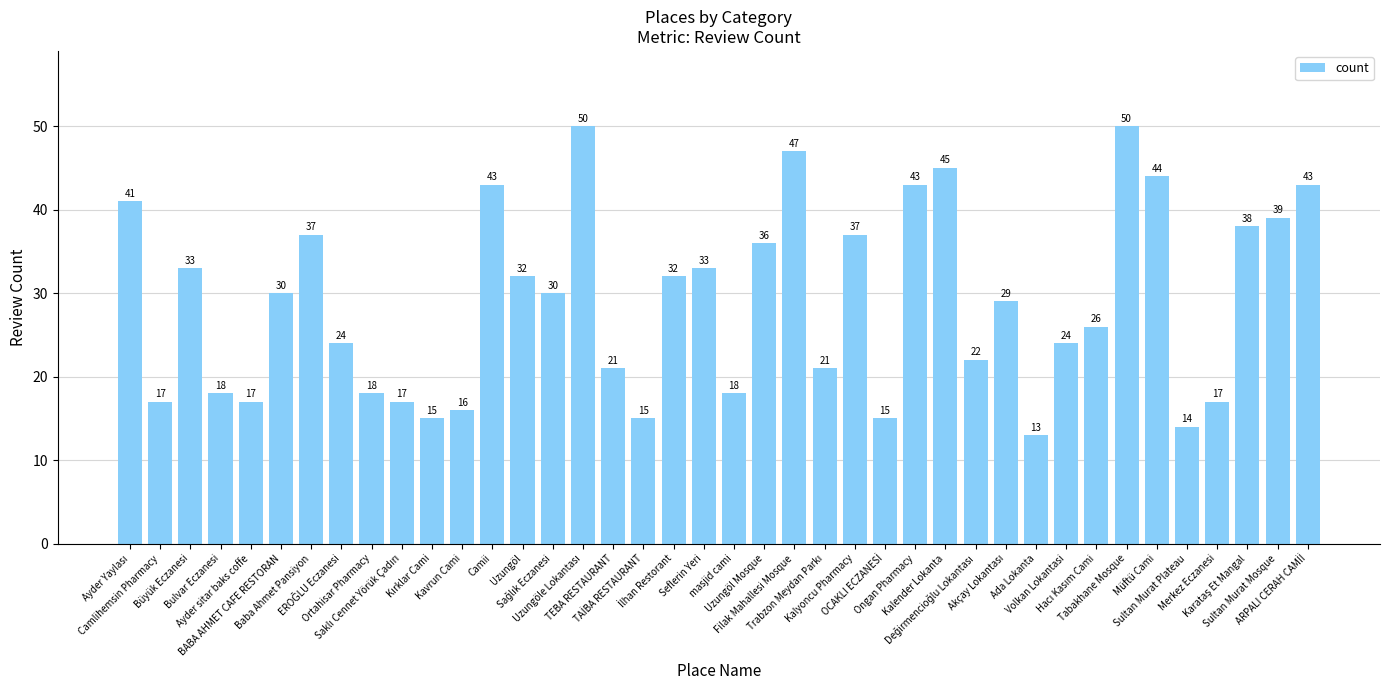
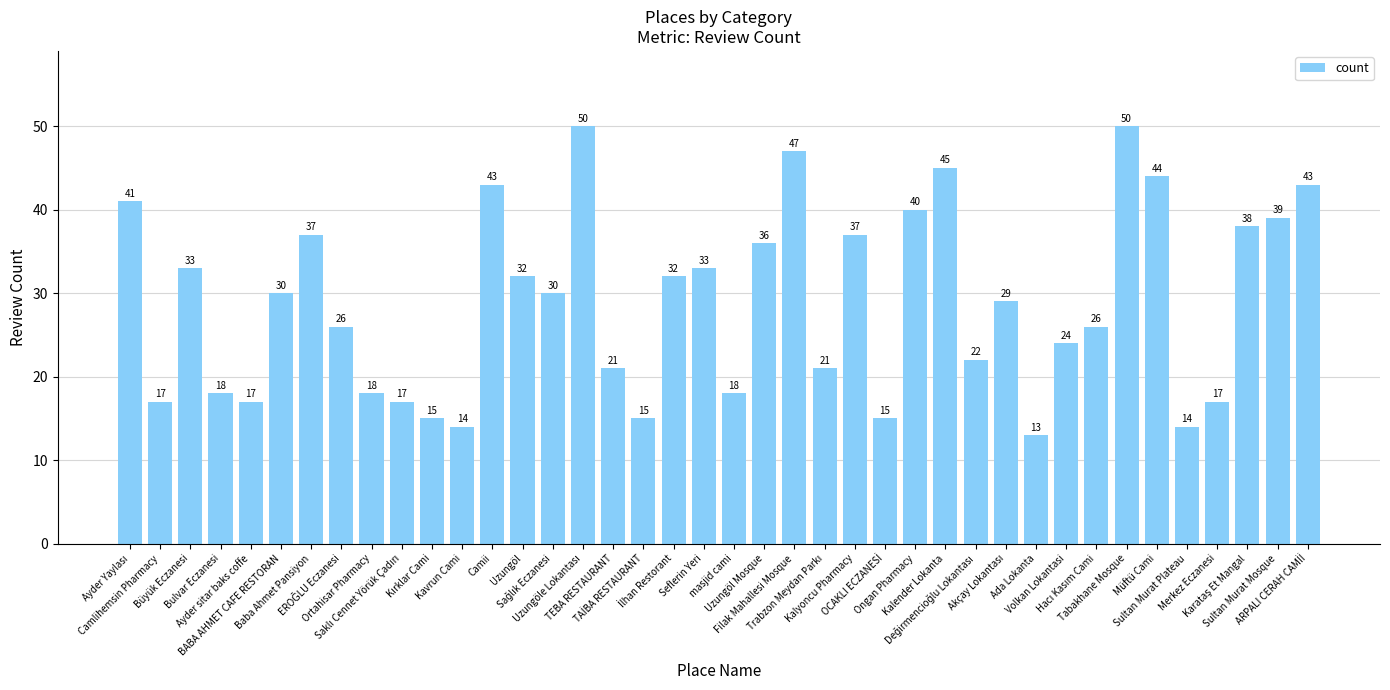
  {
    "Ayder Yaylası": 41,
    "Camlihemsin Pharmacy": 17,
    "Büyük Eczanesi": 33,
    "Bulvar Eczanesi": 18,
    "Ayder sitar baks coffe": 17,
    "BABA AHMET CAFE RESTORAN": 30,
    "Baba Ahmet Pansiyon": 37,
-   "EROĞLU Eczanesi": 24,
+   "EROĞLU Eczanesi": 26,
    "Ortahisar Pharmacy": 18,
    "Saklı Cennet Yörük Çadırı": 17,
    "Kırklar Cami": 15,
-   "Kavrun Cami": 16,
+   "Kavrun Cami": 14,
    "Camii": 43,
    "Uzungöl": 32,
    "Sağlık Eczanesi": 30,
    "Uzungöle Lokantası": 50,
    "TEBA RESTAURANT": 21,
    "TAİBA RESTAURANT": 15,
    "İlhan Restorant": 32,
    "Seflerin Yeri": 33,
    "masjid cami": 18,
    "Uzungöl Mosque": 36,
    "Filak Mahallesi Mosque": 47,
    "Trabzon Meydan Parkı": 21,
    "Kalyoncu Pharmacy": 37,
    "OCAKLI ECZANESİ": 15,
-   "Ongan Pharmacy": 43,
+   "Ongan Pharmacy": 40,
    "Kalender Lokanta": 45,
    "Değirmencioğlu Lokantası": 22,
    "Akçay Lokantası": 29,
    "Ada Lokanta": 13,
    "Volkan Lokantasi": 24,
    "Hacı Kasım Cami": 26,
    "Tabakhane Mosque": 50,
    "Müftü Cami": 44,
    "Sultan Murat Plateau": 14,
    "Merkez Eczanesi": 17,
    "Karataş Et Mangal": 38,
    "Sultan Murat Mosque": 39,
    "ARPALI CERAH CAMİİ": 43
  }
